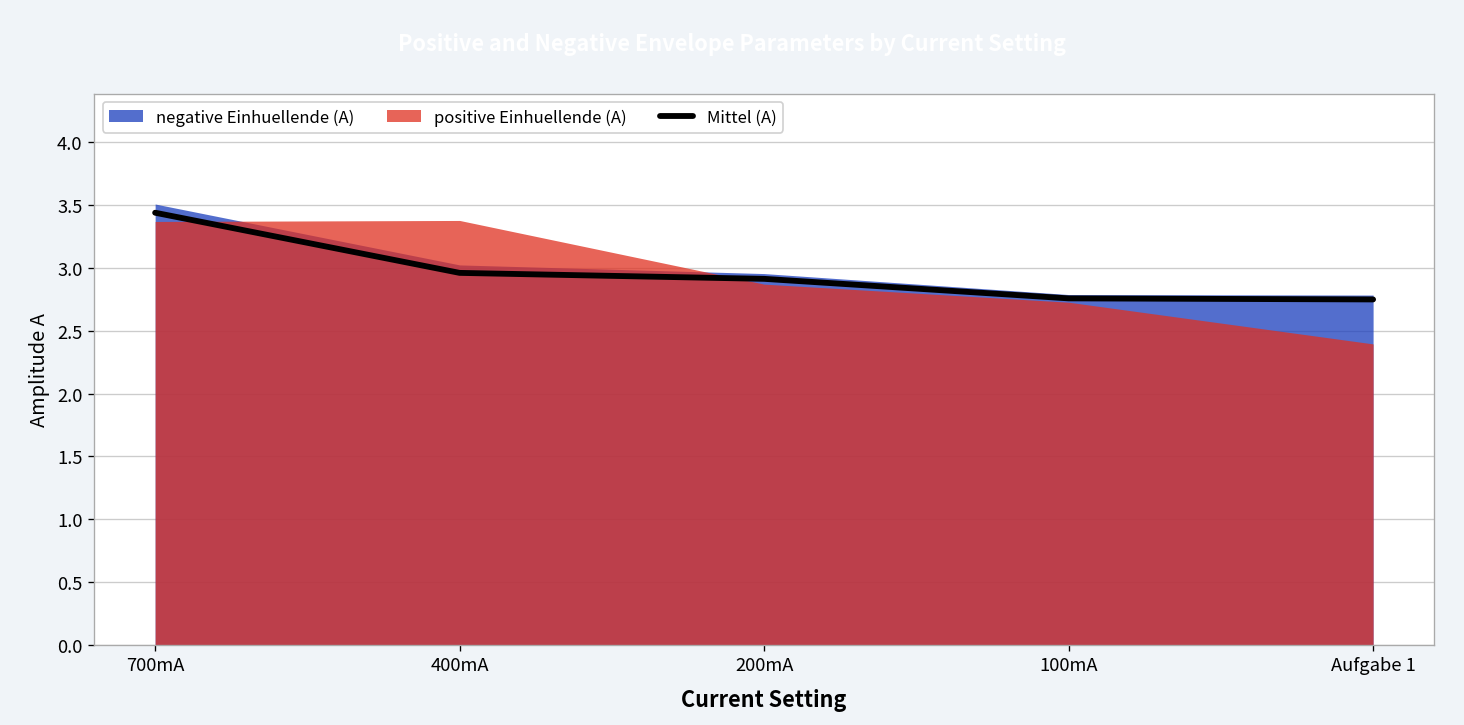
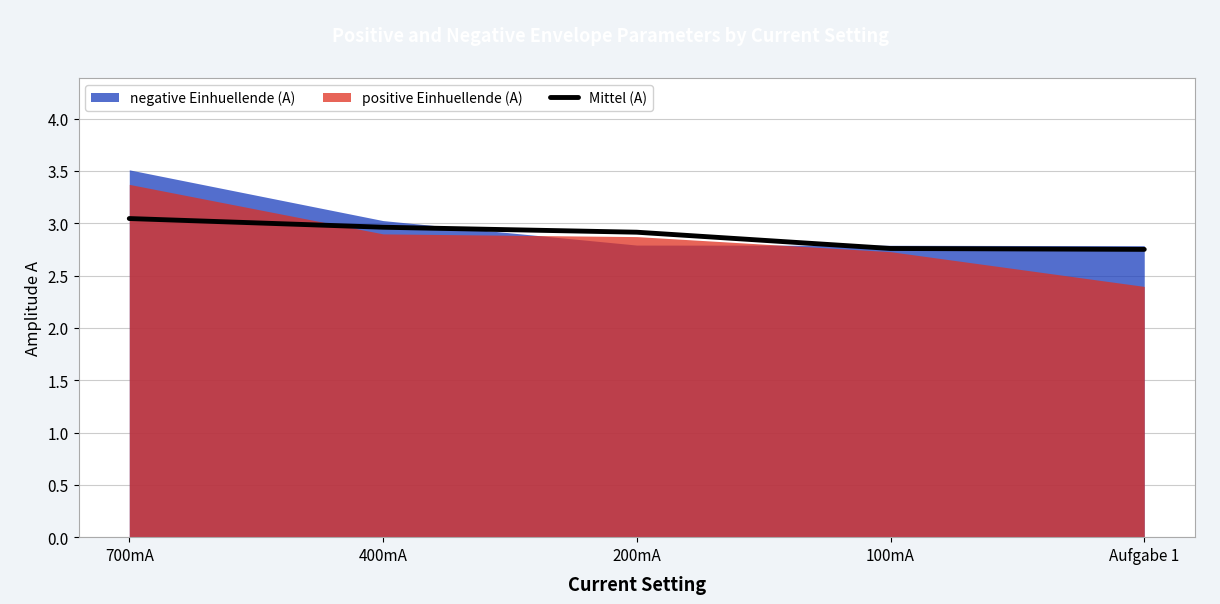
  {
    "Mittel (A)": {
-     "700mA": 3.44,
+     "700mA": 3.04,
      "400mA": 2.96,
      "200mA": 2.91,
      "100mA": 2.76,
      "Aufgabe 1": 2.75
    },
    "negative Einhuellende (A)": {
      "700mA": 3.51,
      "400mA": 3.03,
-     "200mA": 2.96,
+     "200mA": 2.79,
      "100mA": 2.79,
      "Aufgabe 1": 2.79
    },
    "positive Einhuellende (A)": {
      "700mA": 3.37,
-     "400mA": 3.38,
+     "400mA": 2.90,
      "200mA": 2.87,
      "100mA": 2.73,
      "Aufgabe 1": 2.40
    }
  }
